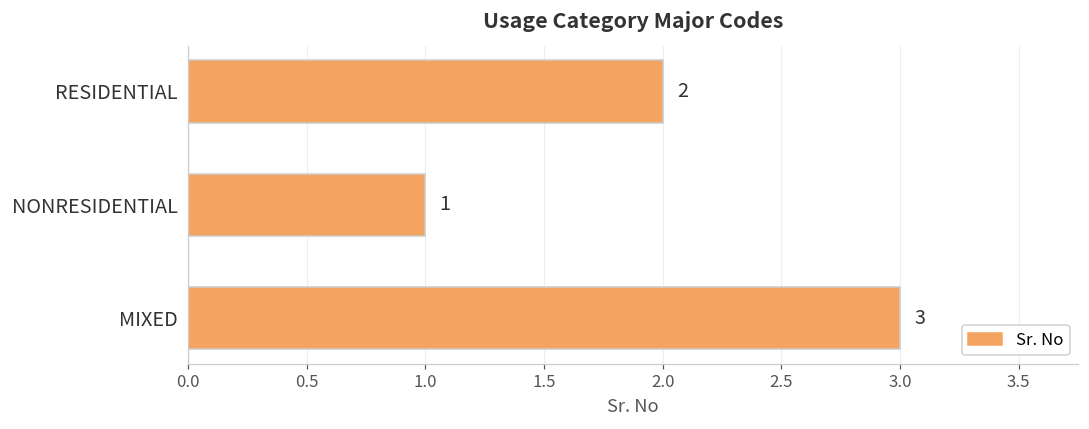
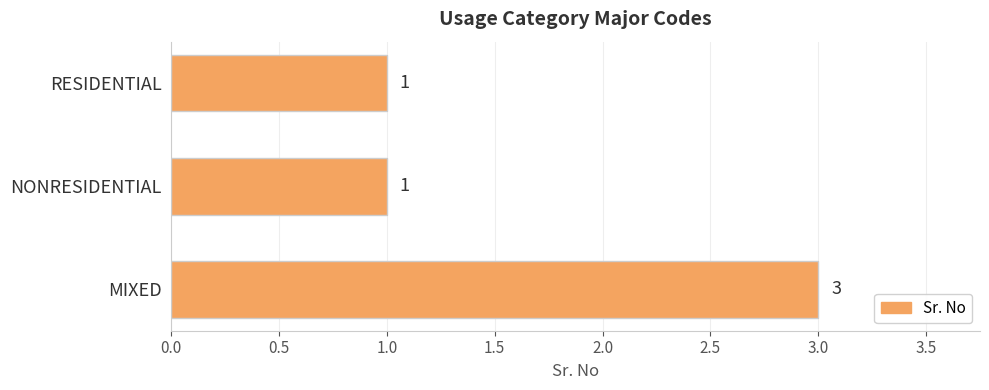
  {
-   "RESIDENTIAL": 2,
+   "RESIDENTIAL": 1,
    "NONRESIDENTIAL": 1,
    "MIXED": 3
  }
